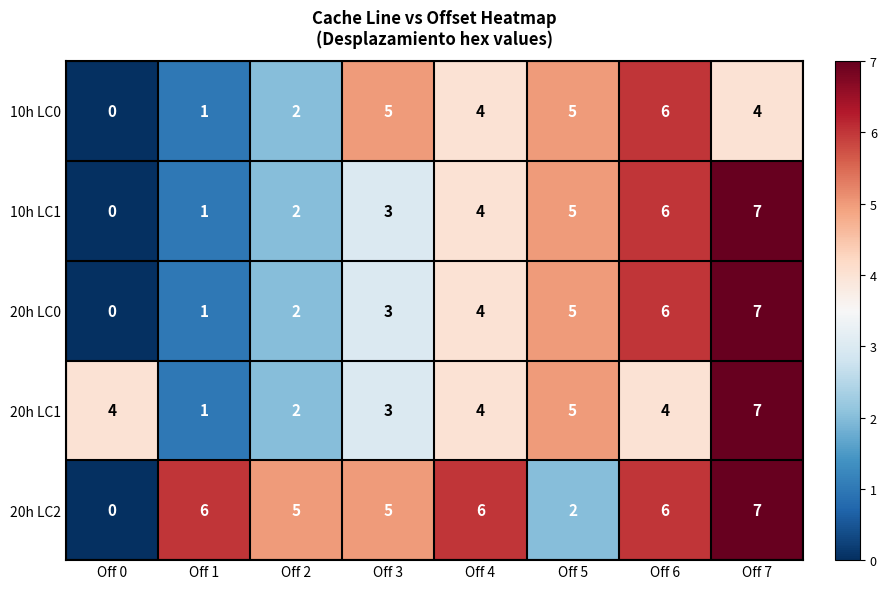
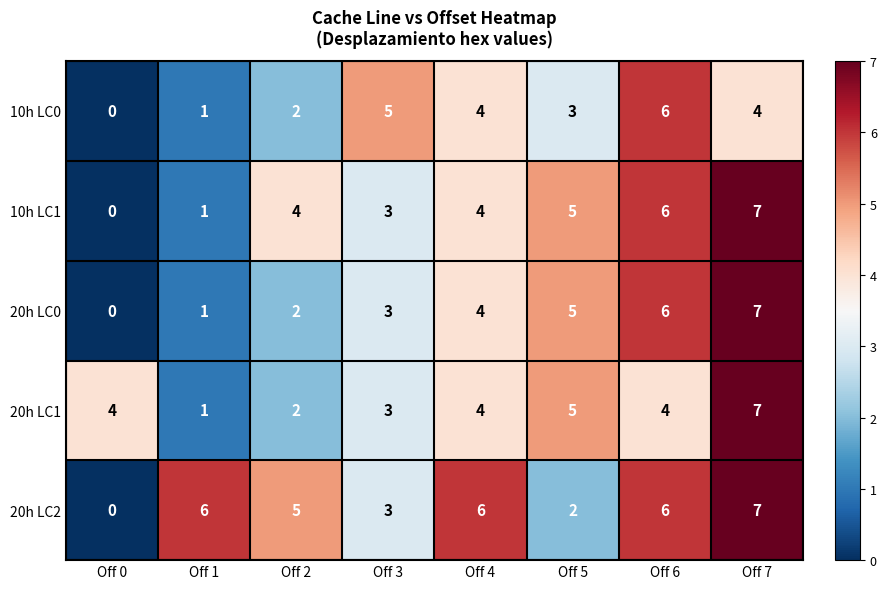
  {
    "10h LC0": {
      "Off 0": 0,
      "Off 1": 1,
      "Off 2": 2,
      "Off 3": 5,
      "Off 4": 4,
-     "Off 5": 5,
+     "Off 5": 3,
      "Off 6": 6,
      "Off 7": 4
    },
    "10h LC1": {
      "Off 0": 0,
      "Off 1": 1,
-     "Off 2": 2,
+     "Off 2": 4,
      "Off 3": 3,
      "Off 4": 4,
      "Off 5": 5,
      "Off 6": 6,
      "Off 7": 7
    },
    "20h LC0": {
      "Off 0": 0,
      "Off 1": 1,
      "Off 2": 2,
      "Off 3": 3,
      "Off 4": 4,
      "Off 5": 5,
      "Off 6": 6,
      "Off 7": 7
    },
    "20h LC1": {
      "Off 0": 4,
      "Off 1": 1,
      "Off 2": 2,
      "Off 3": 3,
      "Off 4": 4,
      "Off 5": 5,
      "Off 6": 4,
      "Off 7": 7
    },
    "20h LC2": {
      "Off 0": 0,
      "Off 1": 6,
      "Off 2": 5,
-     "Off 3": 5,
+     "Off 3": 3,
      "Off 4": 6,
      "Off 5": 2,
      "Off 6": 6,
      "Off 7": 7
    }
  }
